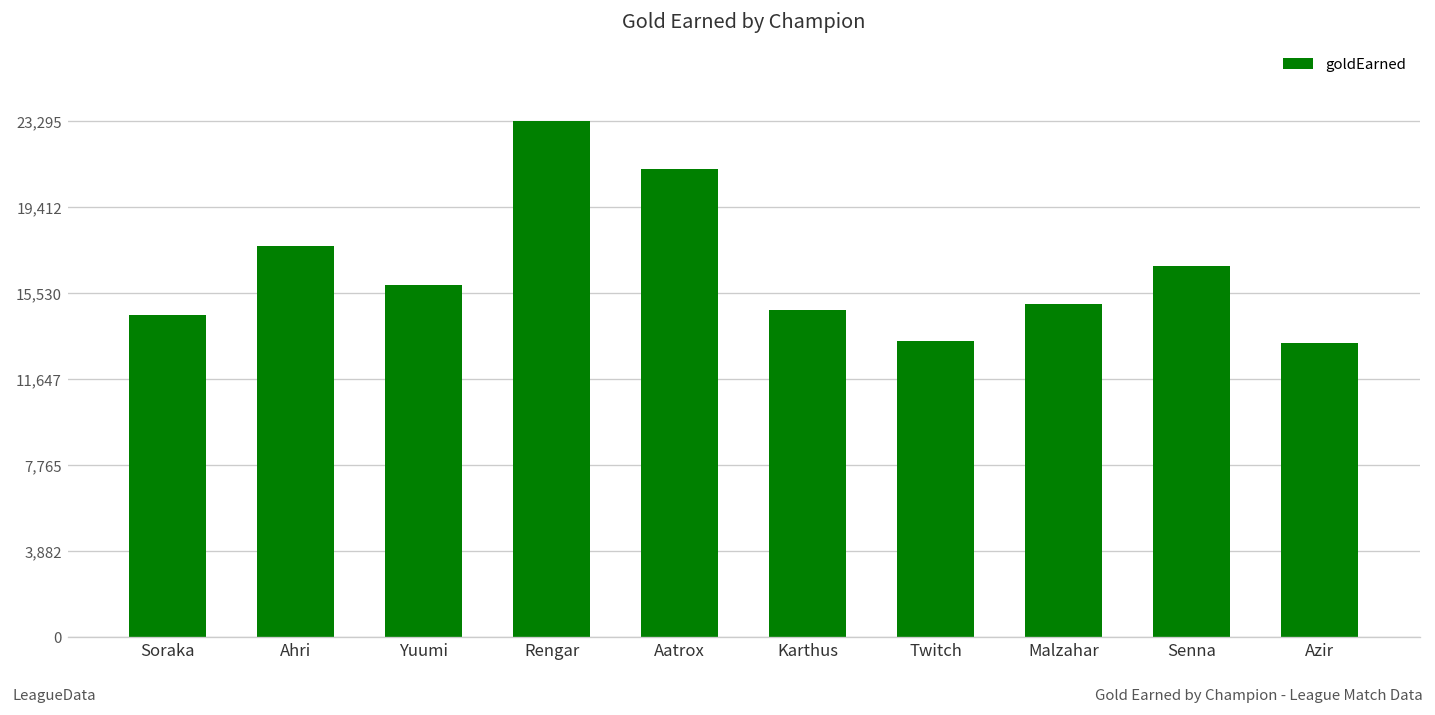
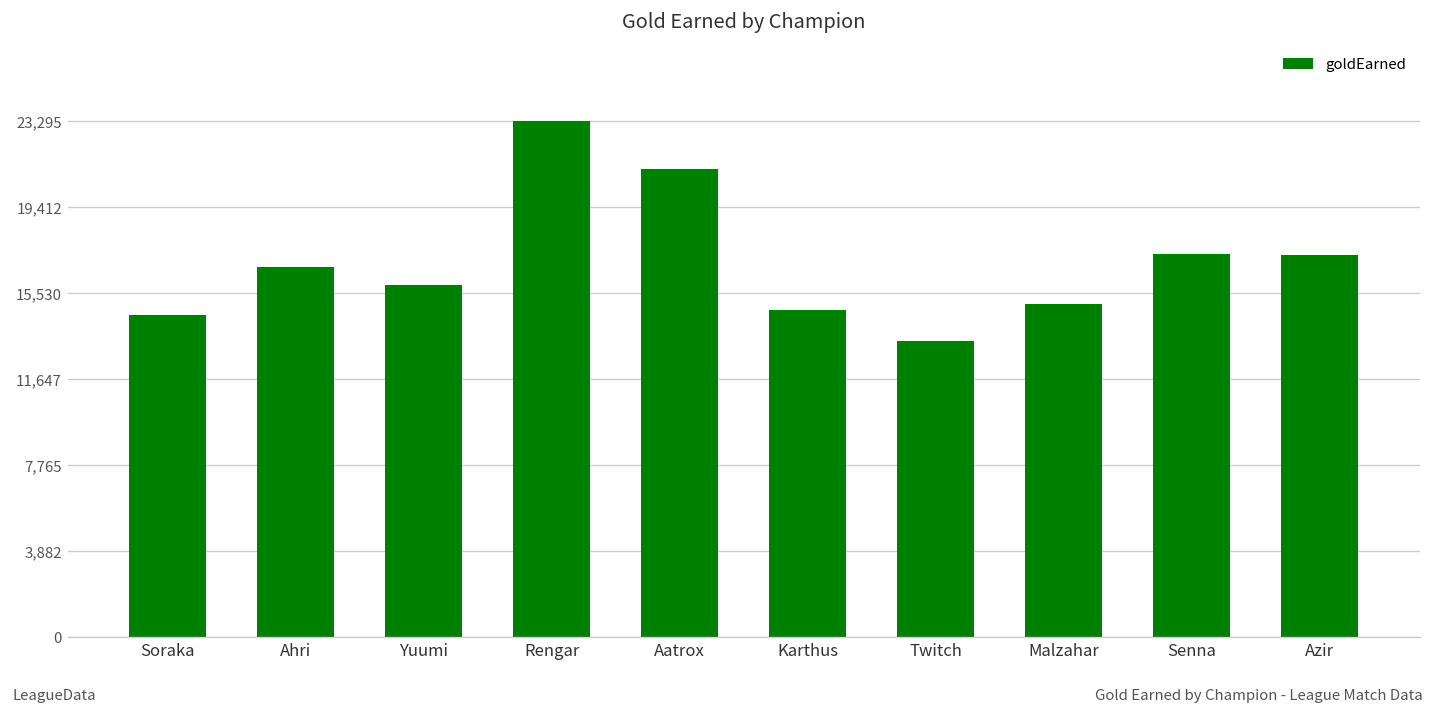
  {
    "Soraka": "14,500",
-   "Ahri": "17,600",
+   "Ahri": "16,700",
    "Yuumi": "15,900",
    "Rengar": "23,300",
    "Aatrox": "21,100",
    "Karthus": "14,800",
    "Twitch": "13,400",
    "Malzahar": "15,100",
-   "Senna": "16,800",
-   "Azir": "13,300"
+   "Senna": "17,300",
+   "Azir": "17,300"
  }
